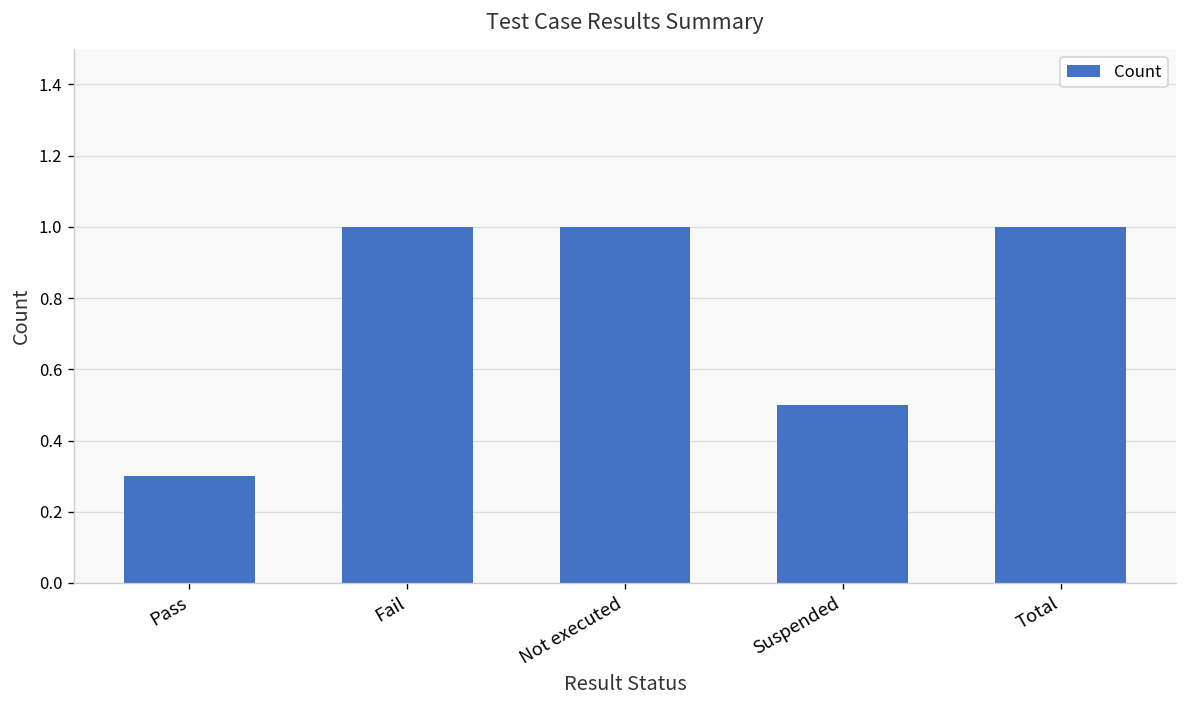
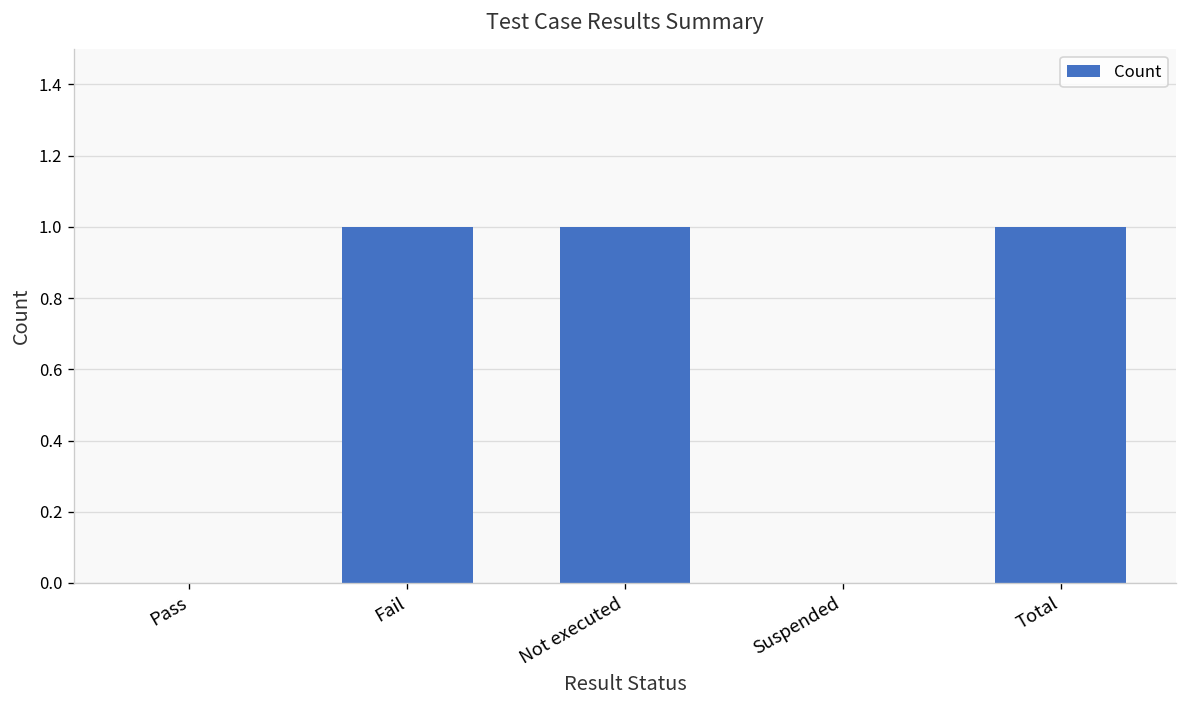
  {
-   "Pass": 0.3,
+   "Pass": 0.0,
    "Fail": 1.0,
    "Not executed": 1.0,
-   "Suspended": 0.5,
+   "Suspended": 0.0,
    "Total": 1.0
  }
